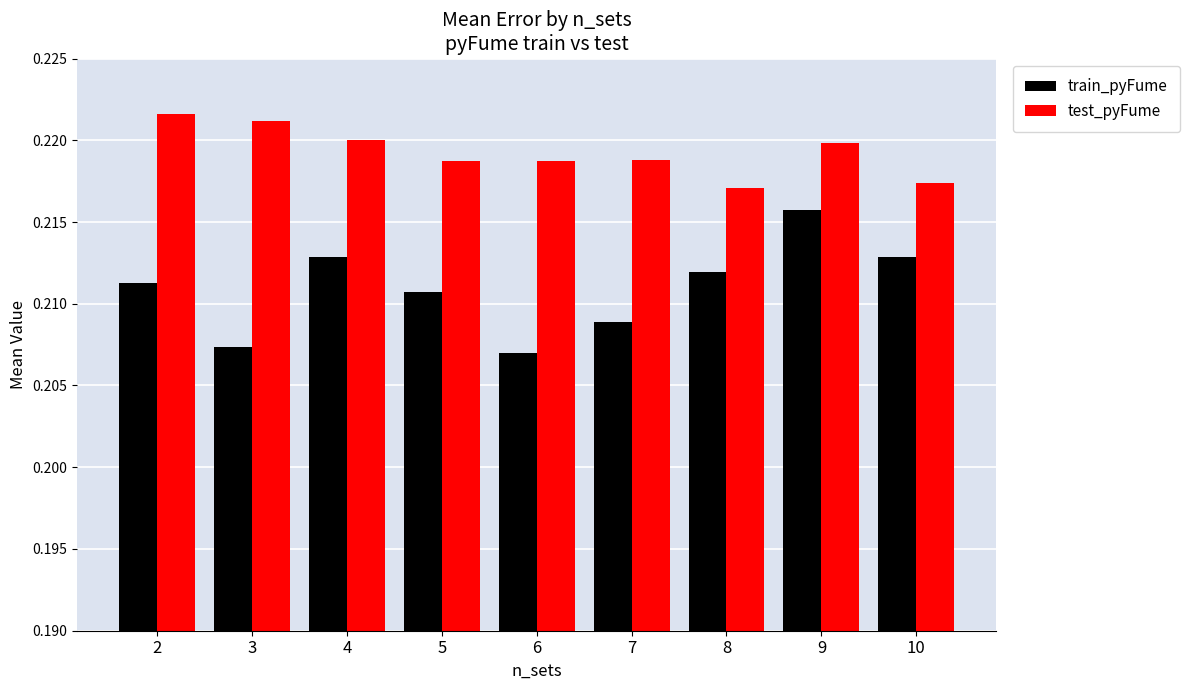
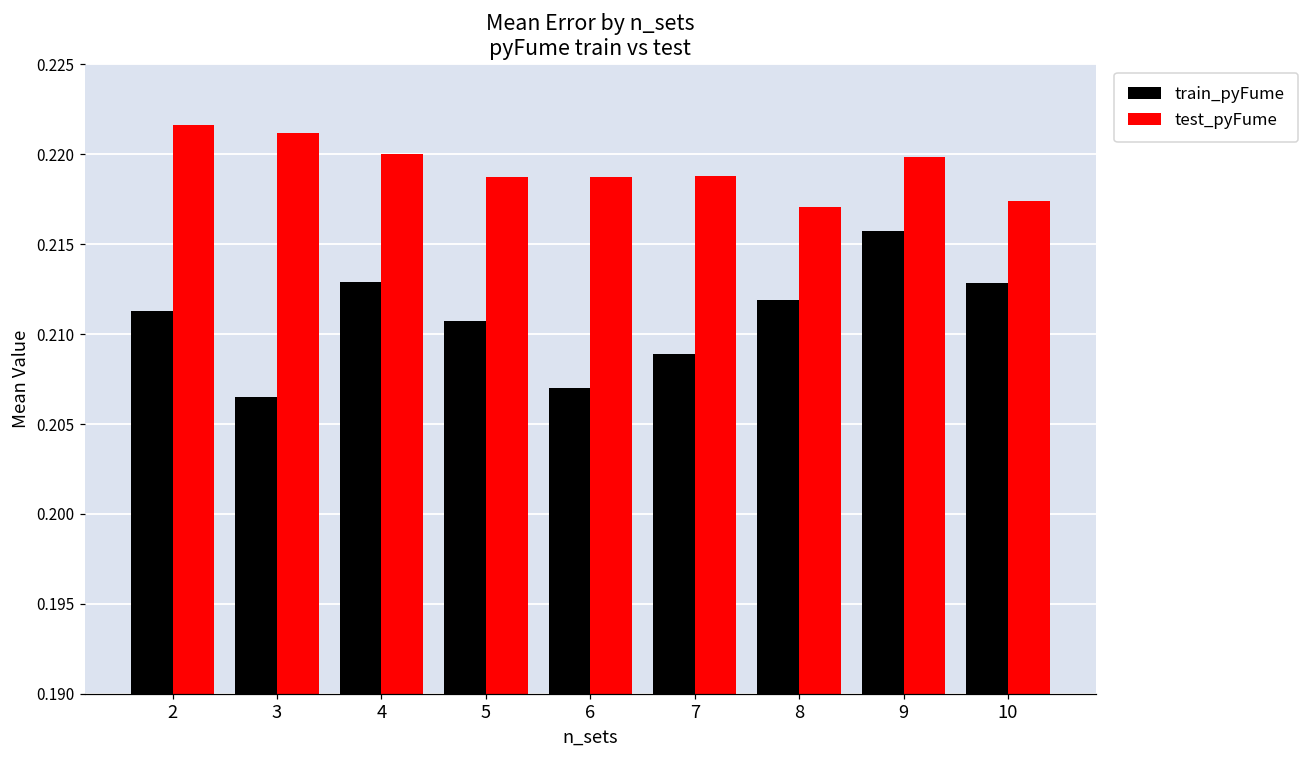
  {
    "train_pyFume": {
      "2": 0.2113,
-     "3": 0.2074,
+     "3": 0.2065,
      "4": 0.2129,
      "5": 0.2107,
      "6": 0.2070,
      "7": 0.2089,
      "8": 0.2119,
      "9": 0.2157,
      "10": 0.2129
    },
    "test_pyFume": {
      "2": 0.2216,
      "3": 0.2212,
      "4": 0.2200,
      "5": 0.2187,
      "6": 0.2188,
      "7": 0.2188,
      "8": 0.2171,
      "9": 0.2199,
      "10": 0.2174
    }
  }
